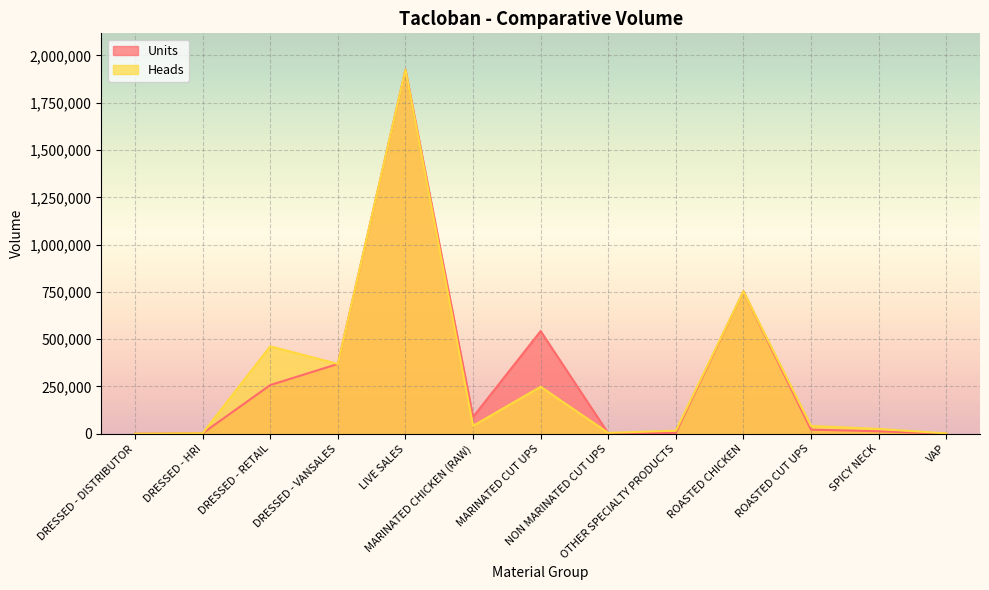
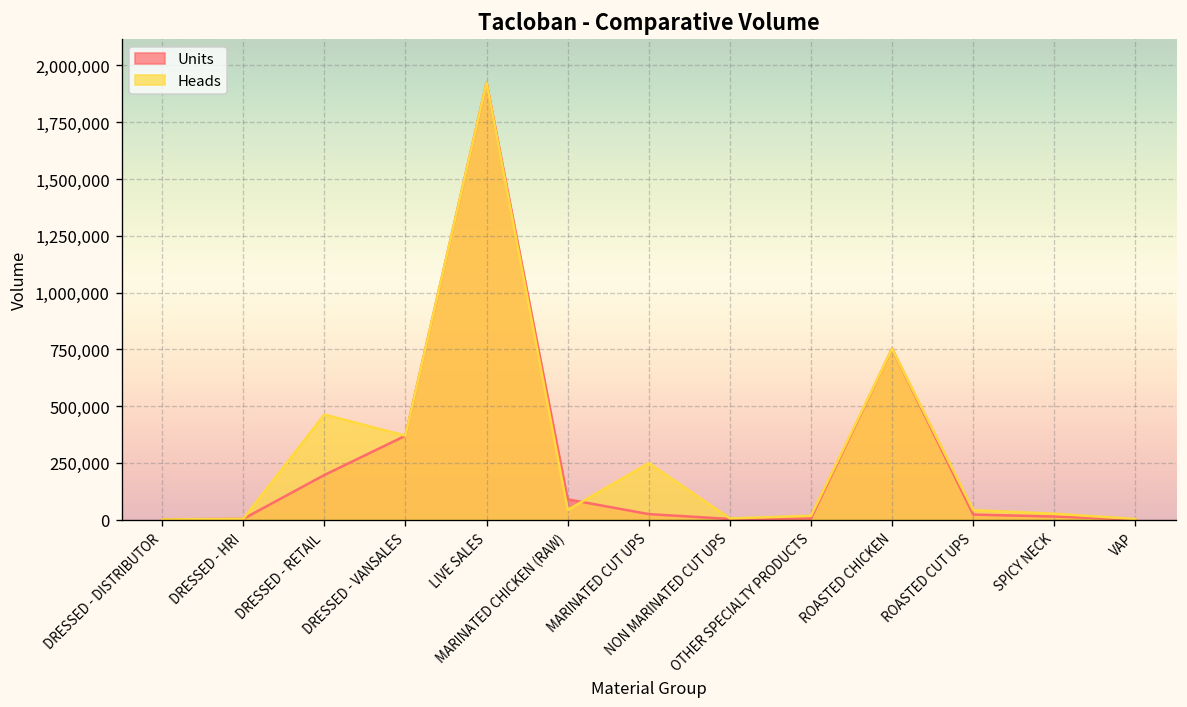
  {
    "Units": {
-     "DRESSED - RETAIL": "260,000",
+     "DRESSED - RETAIL": "200,000",
      "MARINATED CHICKEN (RAW)": "90,000",
-     "MARINATED CUT UPS": "540,000",
+     "MARINATED CUT UPS": "20,000",
      "ROASTED CUT UPS": "20,000"
    },
    "Heads": {
      "DRESSED - RETAIL": "460,000",
      "MARINATED CHICKEN (RAW)": "40,000",
      "MARINATED CUT UPS": "250,000",
      "ROASTED CUT UPS": "40,000"
    }
  }
